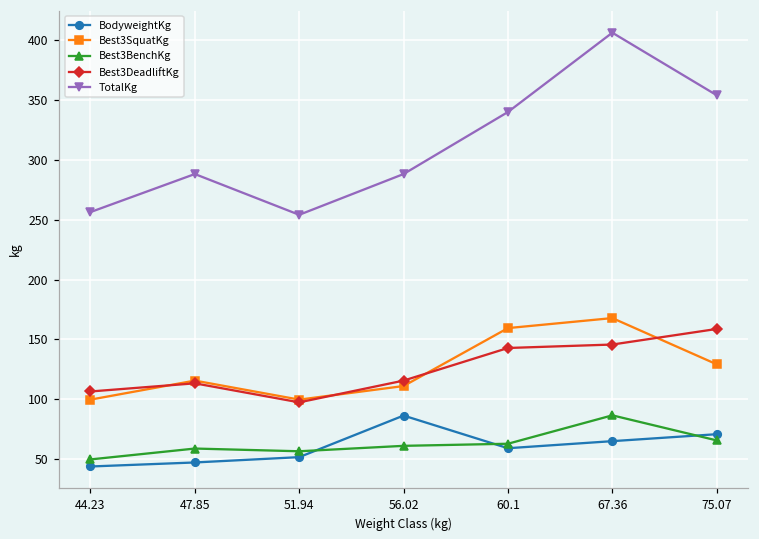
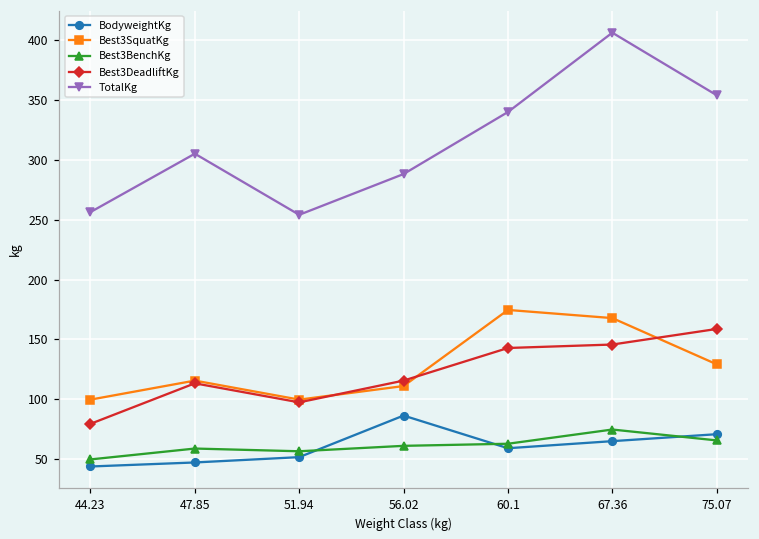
  {
    "BodyweightKg": {
      "44.23": 44,
      "47.85": 47,
      "51.94": 52,
      "56.02": 87,
      "60.1": 59,
      "67.36": 65,
      "75.07": 71
    },
    "Best3SquatKg": {
      "44.23": 100,
      "56.02": 111,
-     "60.1": 159,
+     "60.1": 175,
      "67.36": 168,
      "75.07": 129
    },
    "Best3BenchKg": {
      "44.23": 50,
      "47.85": 59,
      "51.94": 57,
      "56.02": 61,
      "60.1": 63,
-     "67.36": 87,
+     "67.36": 75,
      "75.07": 66
    },
    "Best3DeadliftKg": {
-     "44.23": 107,
+     "44.23": 80,
      "56.02": 116,
      "60.1": 143,
      "67.36": 146,
      "75.07": 159
    },
    "TotalKg": {
      "44.23": 256,
-     "47.85": 288,
+     "47.85": 305,
      "51.94": 254,
      "56.02": 288,
      "60.1": 340,
      "67.36": 406,
      "75.07": 354
    }
  }
